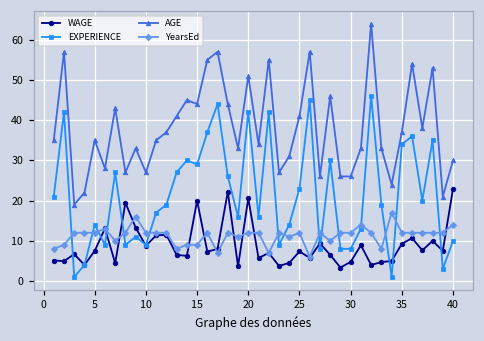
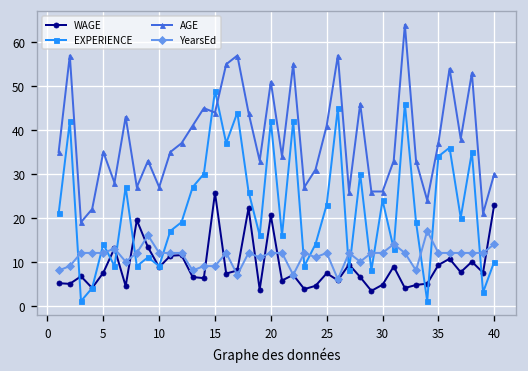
  {
    "WAGE": {
      "5": 8,
-     "15": 20,
+     "15": 26,
      "20": 21,
      "25": 7,
      "30": 5,
      "35": 9,
      "40": 23
    },
    "EXPERIENCE": {
      "5": 14,
-     "15": 29,
+     "15": 49,
      "20": 42,
      "25": 23,
-     "30": 8,
+     "30": 24,
      "35": 34,
      "40": 10
    }
  }
